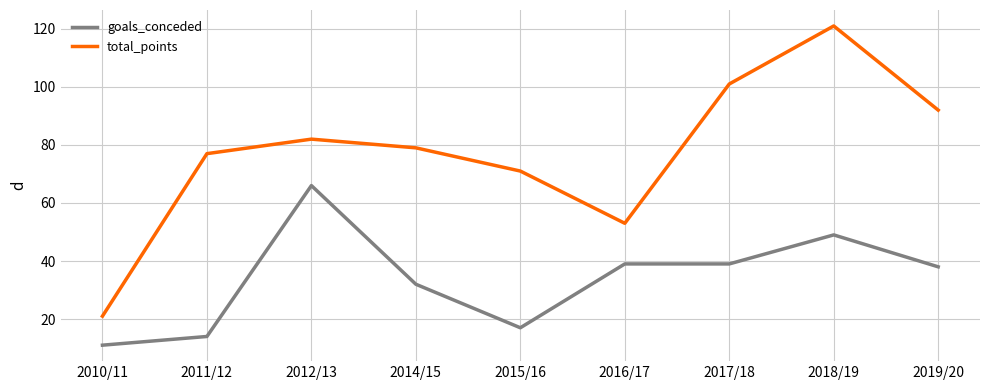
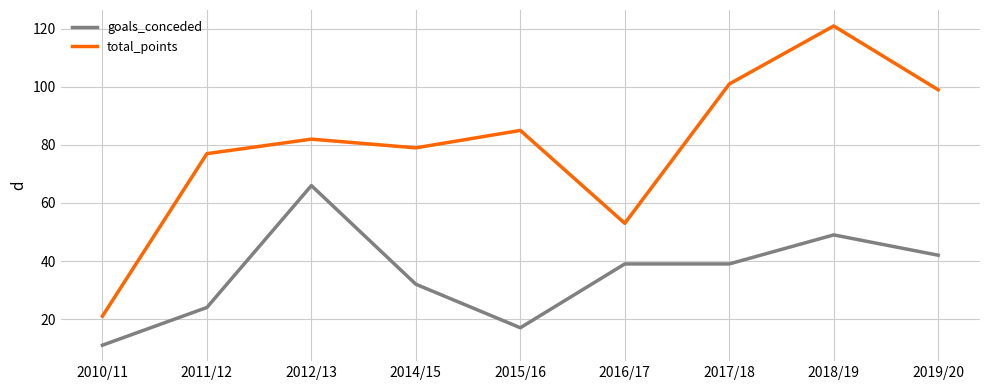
  {
    "goals_conceded": {
      "2010/11": 11,
-     "2011/12": 14,
+     "2011/12": 24,
      "2012/13": 66,
      "2014/15": 32,
      "2015/16": 17,
      "2016/17": 39,
      "2017/18": 39,
      "2018/19": 49,
-     "2019/20": 38
+     "2019/20": 42
    },
    "total_points": {
      "2010/11": 21,
      "2011/12": 77,
      "2012/13": 82,
      "2014/15": 79,
-     "2015/16": 71,
+     "2015/16": 85,
      "2016/17": 53,
      "2017/18": 101,
      "2018/19": 121,
-     "2019/20": 92
+     "2019/20": 99
    }
  }
